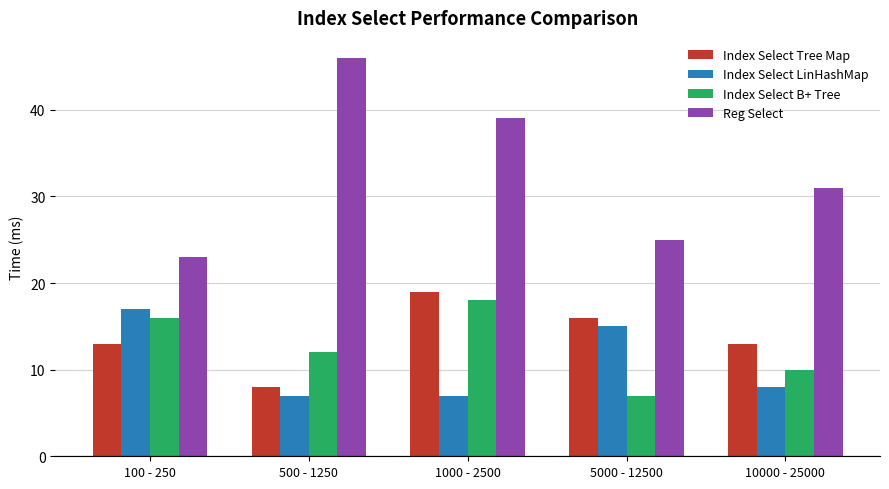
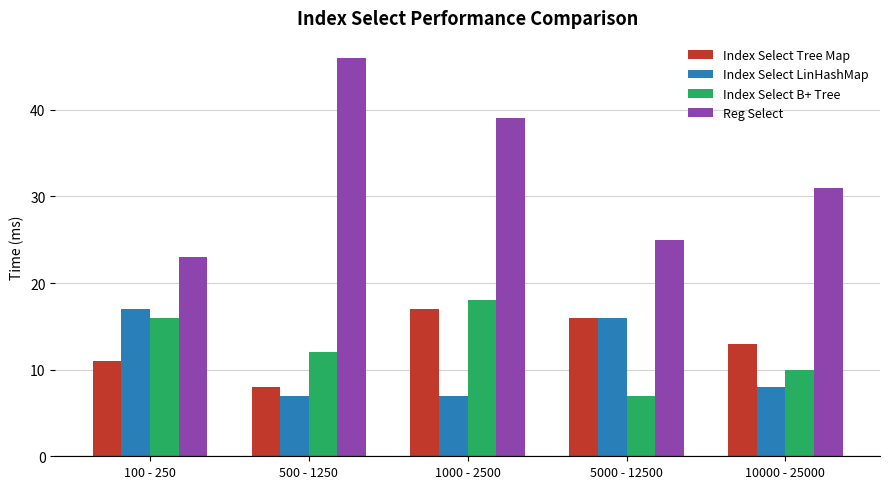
  {
    "Index Select Tree Map": {
-     "100 - 250": 13,
+     "100 - 250": 11,
      "500 - 1250": 8,
-     "1000 - 2500": 19,
+     "1000 - 2500": 17,
      "5000 - 12500": 16,
      "10000 - 25000": 13
    },
    "Index Select LinHashMap": {
      "100 - 250": 17,
      "500 - 1250": 7,
      "1000 - 2500": 7,
-     "5000 - 12500": 15,
+     "5000 - 12500": 16,
      "10000 - 25000": 8
    },
    "Index Select B+ Tree": {
      "100 - 250": 16,
      "500 - 1250": 12,
      "1000 - 2500": 18,
      "5000 - 12500": 7,
      "10000 - 25000": 10
    },
    "Reg Select": {
      "100 - 250": 23,
      "500 - 1250": 46,
      "1000 - 2500": 39,
      "5000 - 12500": 25,
      "10000 - 25000": 31
    }
  }
